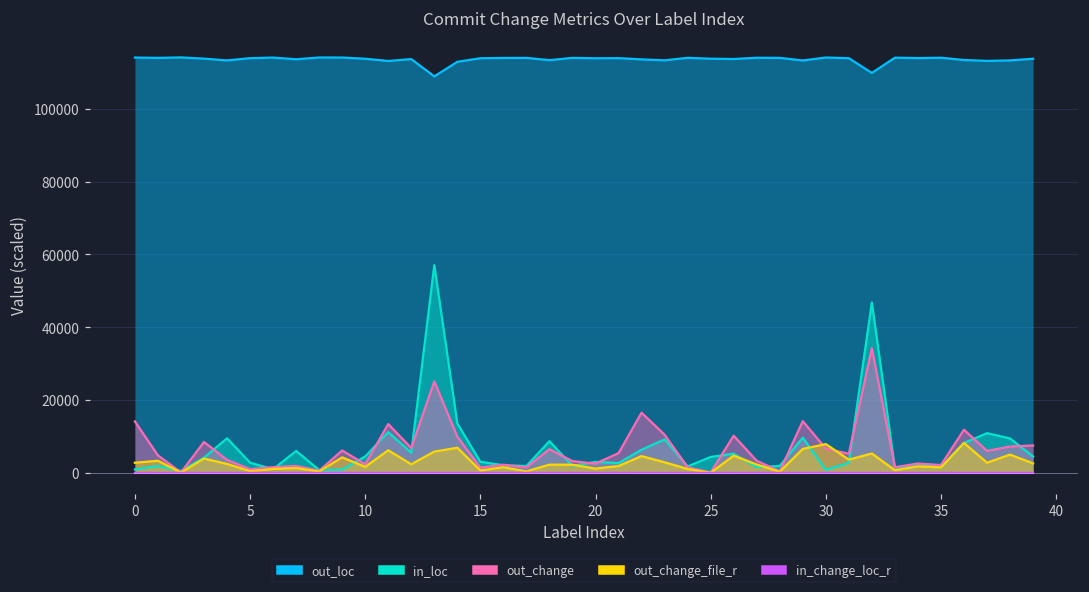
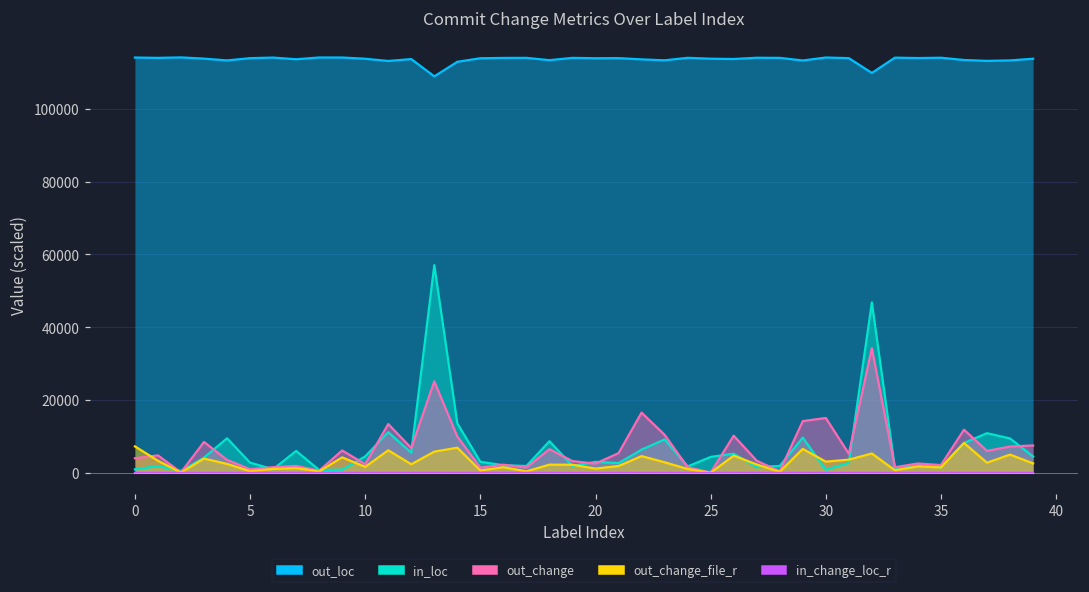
  {
    "out_change": {
-     "0": 14000,
+     "0": 4000,
      "15": 1000,
-     "30": 7000
+     "30": 15000
    },
    "out_change_file_r": {
-     "0": 3000,
+     "0": 7000,
      "20": 1000,
-     "30": 8000
+     "30": 3000
    },
    "in_change_loc_r": {
      "0": 0,
      "10": 0,
      "20": 0,
      "30": 0,
      "35": 0
    }
  }
